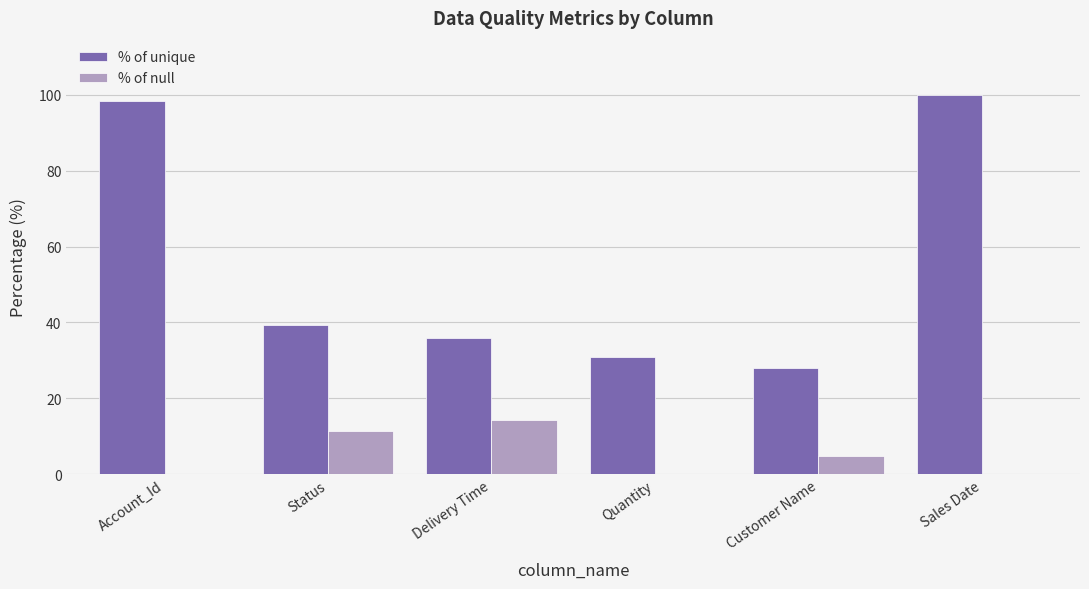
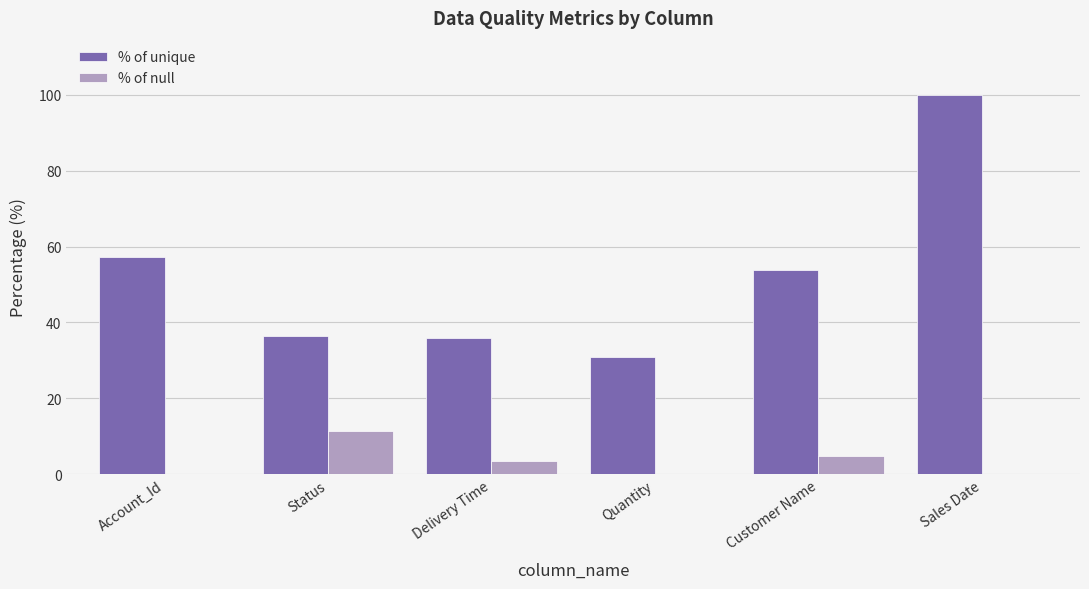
  {
    "% of unique": {
-     "Account_Id": 98,
-     "Status": 39,
+     "Account_Id": 57,
+     "Status": 36,
      "Delivery Time": 36,
      "Quantity": 31,
-     "Customer Name": 28,
+     "Customer Name": 54,
      "Sales Date": 100
    },
    "% of null": {
      "Account_Id": 0,
      "Status": 11,
-     "Delivery Time": 14,
+     "Delivery Time": 4,
      "Quantity": 0,
      "Customer Name": 5,
      "Sales Date": 0
    }
  }
